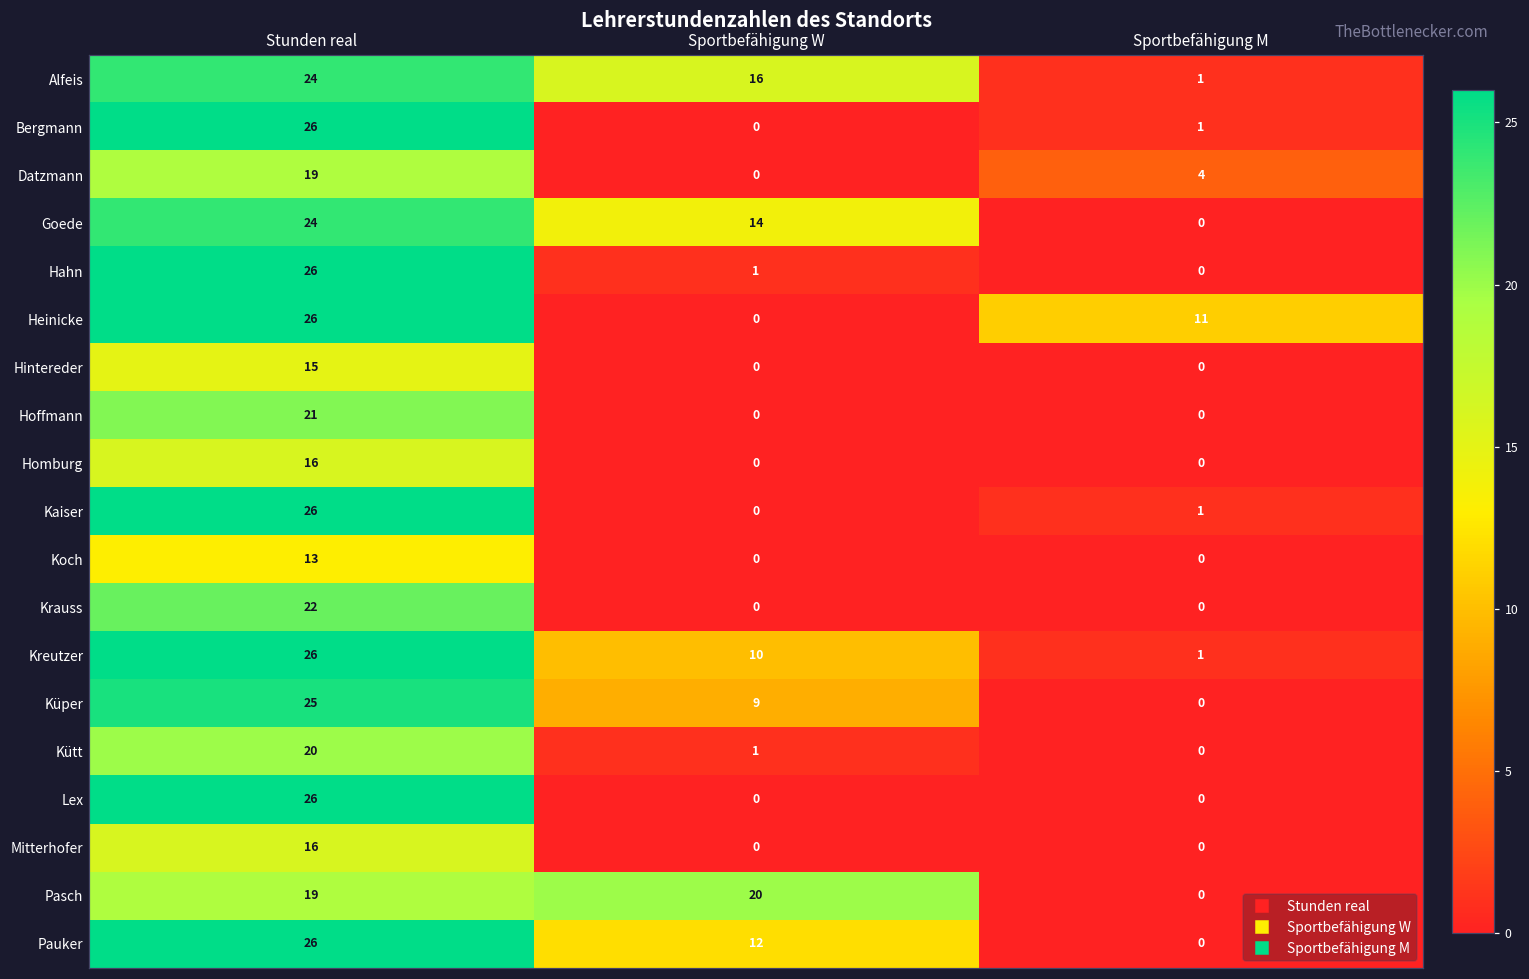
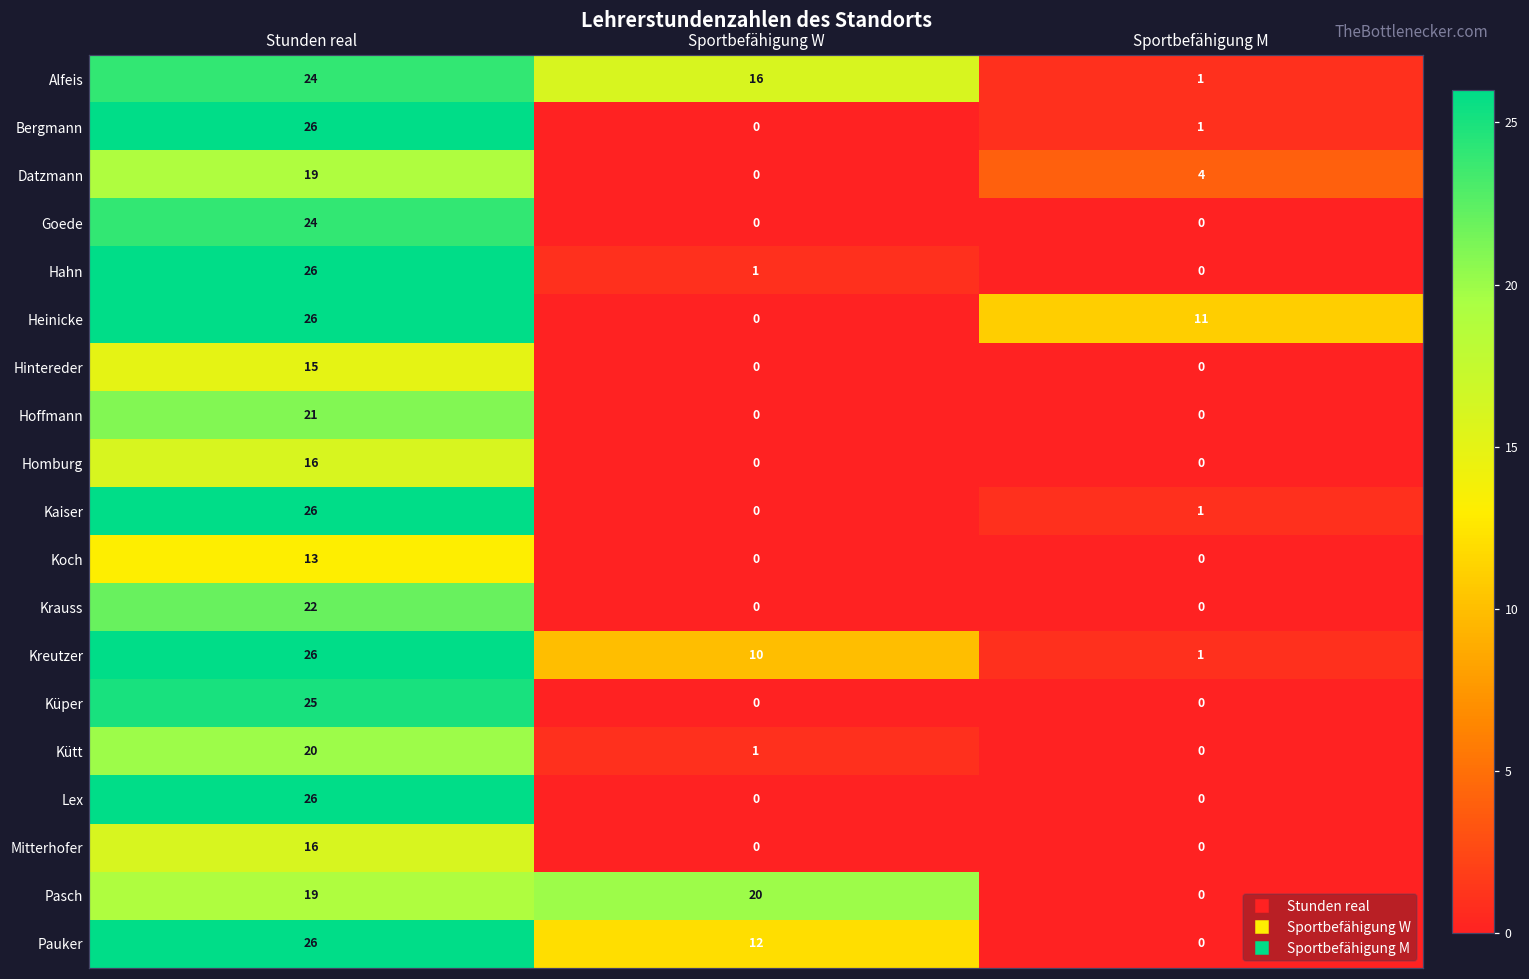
  {
    "Alfeis": {
      "Stunden real": 24,
      "Sportbefähigung W": 16,
      "Sportbefähigung M": 1
    },
    "Bergmann": {
      "Stunden real": 26,
      "Sportbefähigung W": 0,
      "Sportbefähigung M": 1
    },
    "Datzmann": {
      "Stunden real": 19,
      "Sportbefähigung W": 0,
      "Sportbefähigung M": 4
    },
    "Goede": {
      "Stunden real": 24,
-     "Sportbefähigung W": 14,
+     "Sportbefähigung W": 0,
      "Sportbefähigung M": 0
    },
    "Hahn": {
      "Stunden real": 26,
      "Sportbefähigung W": 1,
      "Sportbefähigung M": 0
    },
    "Heinicke": {
      "Stunden real": 26,
      "Sportbefähigung W": 0,
      "Sportbefähigung M": 11
    },
    "Hintereder": {
      "Stunden real": 15,
      "Sportbefähigung W": 0,
      "Sportbefähigung M": 0
    },
    "Hoffmann": {
      "Stunden real": 21,
      "Sportbefähigung W": 0,
      "Sportbefähigung M": 0
    },
    "Homburg": {
      "Stunden real": 16,
      "Sportbefähigung W": 0,
      "Sportbefähigung M": 0
    },
    "Kaiser": {
      "Stunden real": 26,
      "Sportbefähigung W": 0,
      "Sportbefähigung M": 1
    },
    "Koch": {
      "Stunden real": 13,
      "Sportbefähigung W": 0,
      "Sportbefähigung M": 0
    },
    "Krauss": {
      "Stunden real": 22,
      "Sportbefähigung W": 0,
      "Sportbefähigung M": 0
    },
    "Kreutzer": {
      "Stunden real": 26,
      "Sportbefähigung W": 10,
      "Sportbefähigung M": 1
    },
    "Küper": {
      "Stunden real": 25,
-     "Sportbefähigung W": 9,
+     "Sportbefähigung W": 0,
      "Sportbefähigung M": 0
    },
    "Kütt": {
      "Stunden real": 20,
      "Sportbefähigung W": 1,
      "Sportbefähigung M": 0
    },
    "Lex": {
      "Stunden real": 26,
      "Sportbefähigung W": 0,
      "Sportbefähigung M": 0
    },
    "Mitterhofer": {
      "Stunden real": 16,
      "Sportbefähigung W": 0,
      "Sportbefähigung M": 0
    },
    "Pasch": {
      "Stunden real": 19,
      "Sportbefähigung W": 20,
      "Sportbefähigung M": 0
    },
    "Pauker": {
      "Stunden real": 26,
      "Sportbefähigung W": 12,
      "Sportbefähigung M": 0
    }
  }
